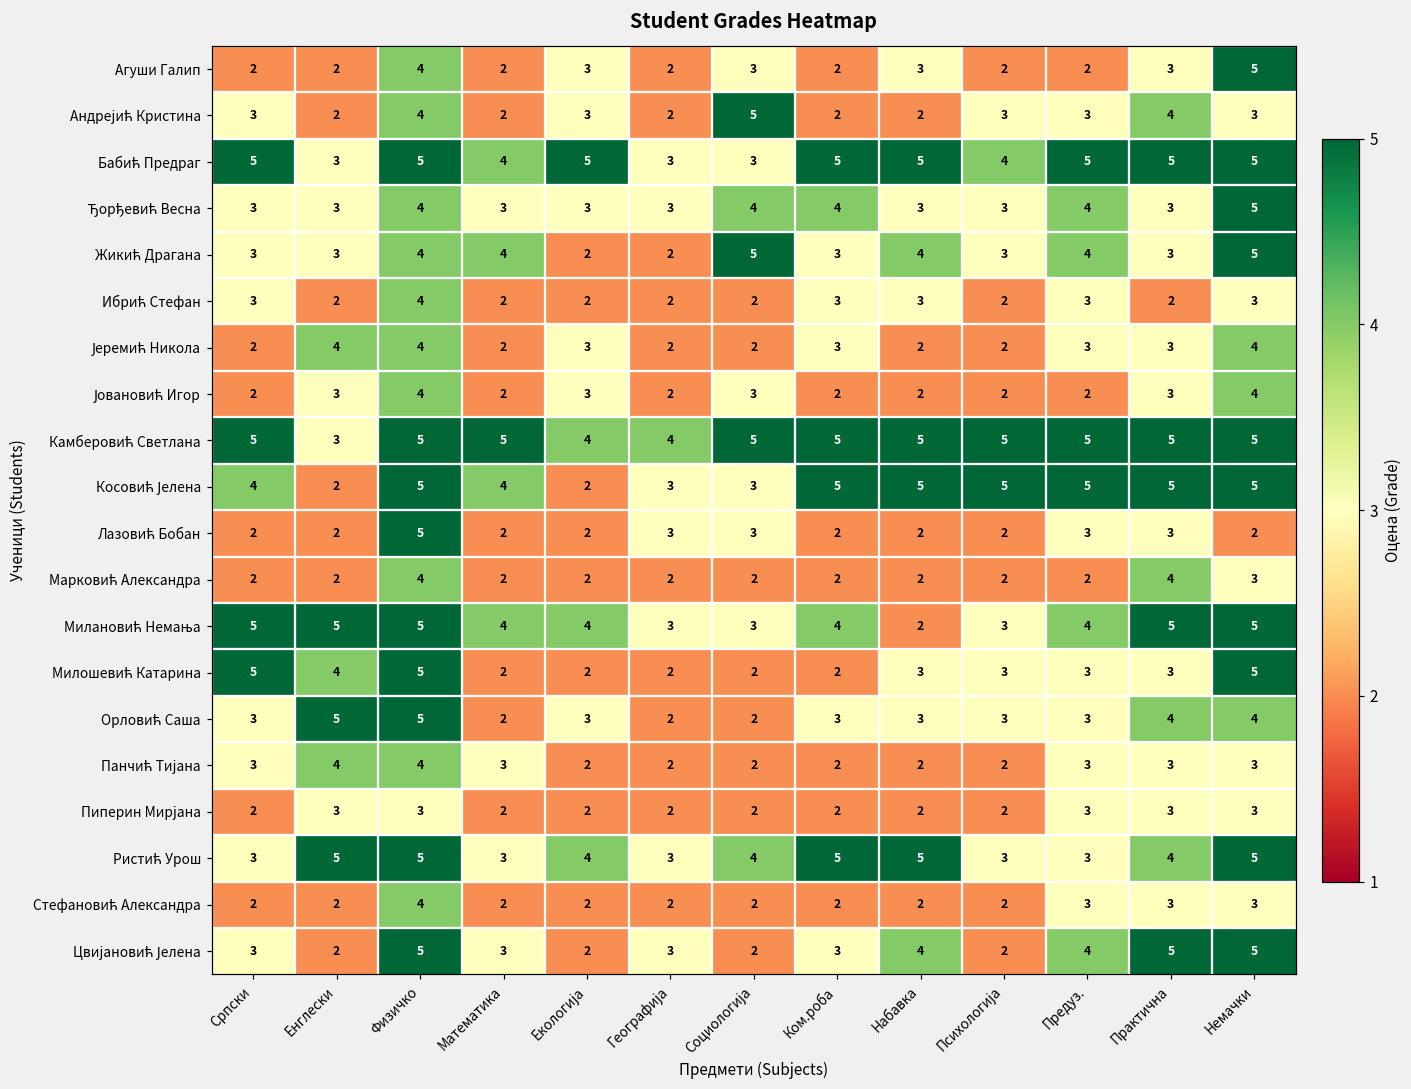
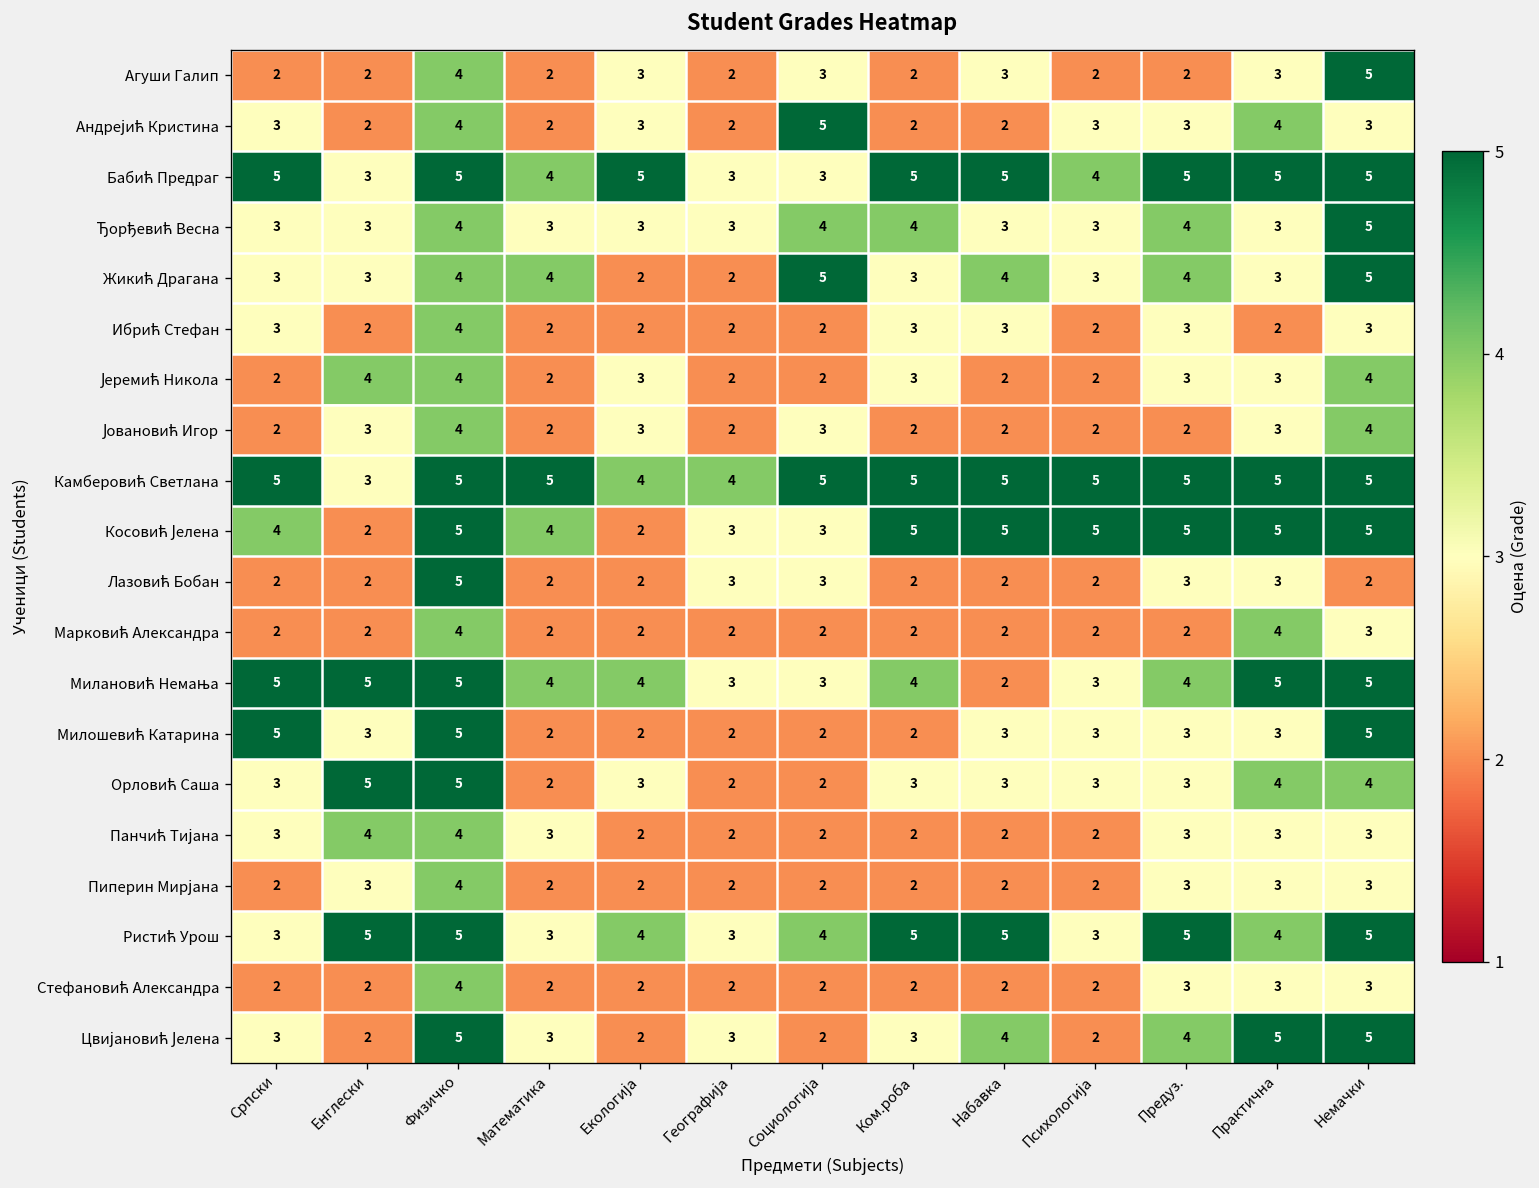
  {
    "Милошевић Катарина": {
      "Српски": 5,
-     "Енглески": 4,
+     "Енглески": 3,
      "Физичко": 5,
      "Математика": 2,
      "Екологија": 2,
      "Географија": 2,
      "Социологија": 2,
      "Ком.роба": 2,
      "Набавка": 3,
      "Психологија": 3,
      "Предуз.": 3,
      "Практична": 3,
      "Немачки": 5
    },
    "Пиперин Мирјана": {
      "Српски": 2,
      "Енглески": 3,
-     "Физичко": 3,
+     "Физичко": 4,
      "Математика": 2,
      "Екологија": 2,
      "Географија": 2,
      "Социологија": 2,
      "Ком.роба": 2,
      "Набавка": 2,
      "Психологија": 2,
      "Предуз.": 3,
      "Практична": 3,
      "Немачки": 3
    },
    "Ристић Урош": {
      "Српски": 3,
      "Енглески": 5,
      "Физичко": 5,
      "Математика": 3,
      "Екологија": 4,
      "Географија": 3,
      "Социологија": 4,
      "Ком.роба": 5,
      "Набавка": 5,
      "Психологија": 3,
-     "Предуз.": 3,
+     "Предуз.": 5,
      "Практична": 4,
      "Немачки": 5
    }
  }
